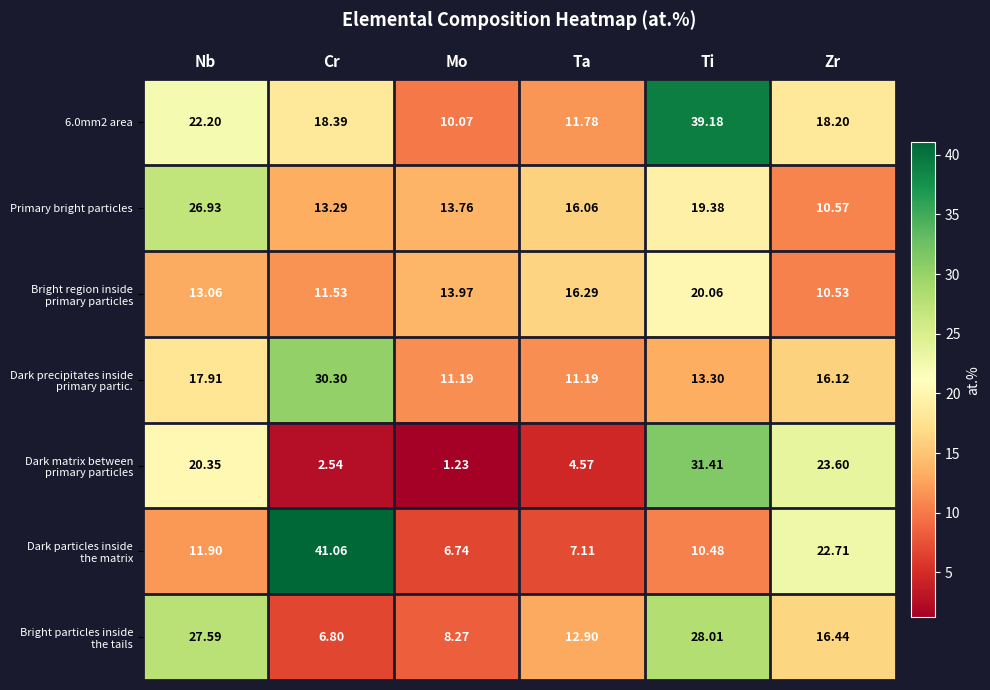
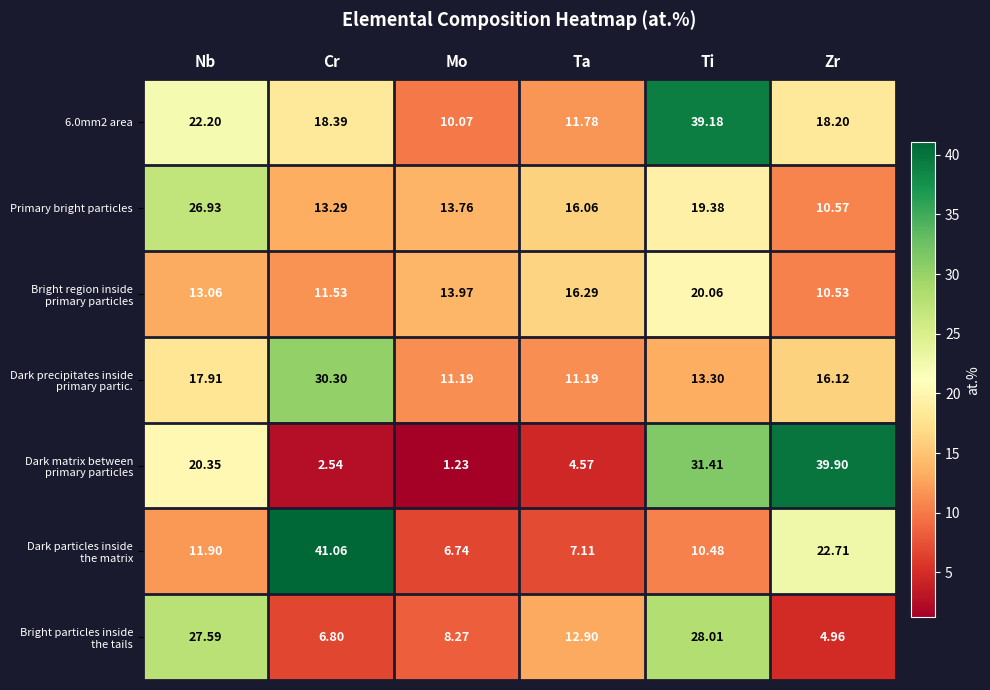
  {
    "6.0mm2 area": {
      "Nb": 22.20,
      "Cr": 18.39,
      "Mo": 10.07,
      "Ta": 11.78,
      "Ti": 39.18,
      "Zr": 18.20
    },
    "Primary bright particles": {
      "Nb": 26.93,
      "Cr": 13.29,
      "Mo": 13.76,
      "Ta": 16.06,
      "Ti": 19.38,
      "Zr": 10.57
    },
    "Bright region inside primary particles": {
      "Nb": 13.06,
      "Cr": 11.53,
      "Mo": 13.97,
      "Ta": 16.29,
      "Ti": 20.06,
      "Zr": 10.53
    },
    "Dark precipitates inside primary partic.": {
      "Nb": 17.91,
      "Cr": 30.30,
      "Mo": 11.19,
      "Ta": 11.19,
      "Ti": 13.30,
      "Zr": 16.12
    },
    "Dark matrix between primary particles": {
      "Nb": 20.35,
      "Cr": 2.54,
      "Mo": 1.23,
      "Ta": 4.57,
      "Ti": 31.41,
-     "Zr": 23.60
+     "Zr": 39.90
    },
    "Dark particles inside the matrix": {
      "Nb": 11.90,
      "Cr": 41.06,
      "Mo": 6.74,
      "Ta": 7.11,
      "Ti": 10.48,
      "Zr": 22.71
    },
    "Bright particles inside the tails": {
      "Nb": 27.59,
      "Cr": 6.80,
      "Mo": 8.27,
      "Ta": 12.90,
      "Ti": 28.01,
-     "Zr": 16.44
+     "Zr": 4.96
    }
  }
